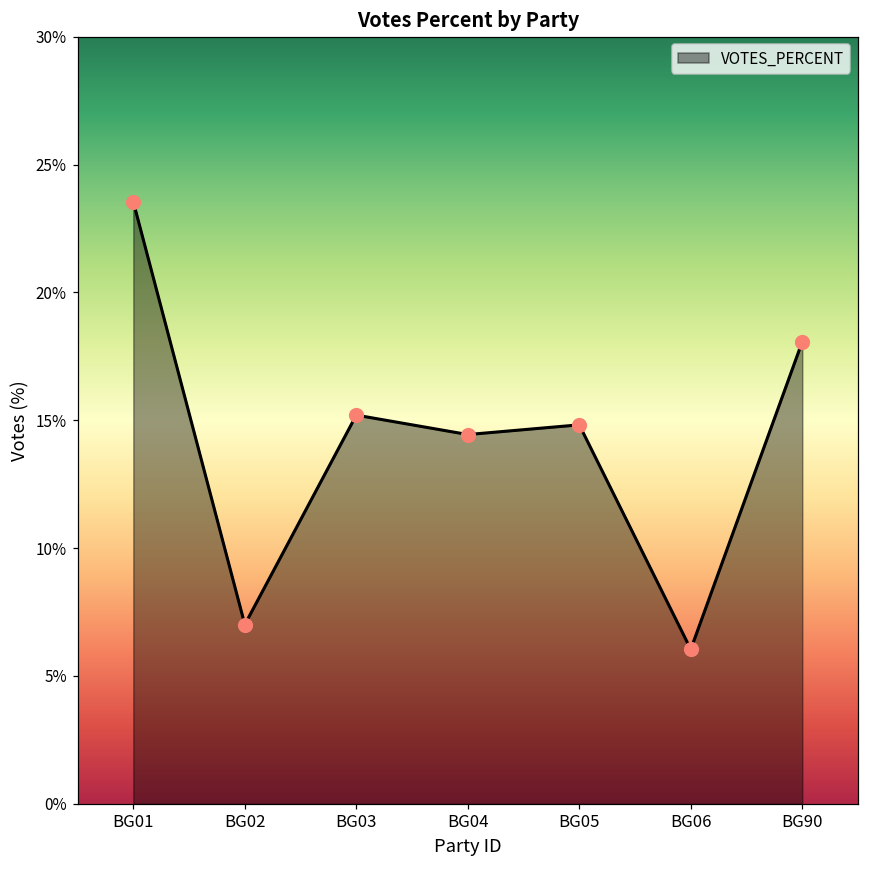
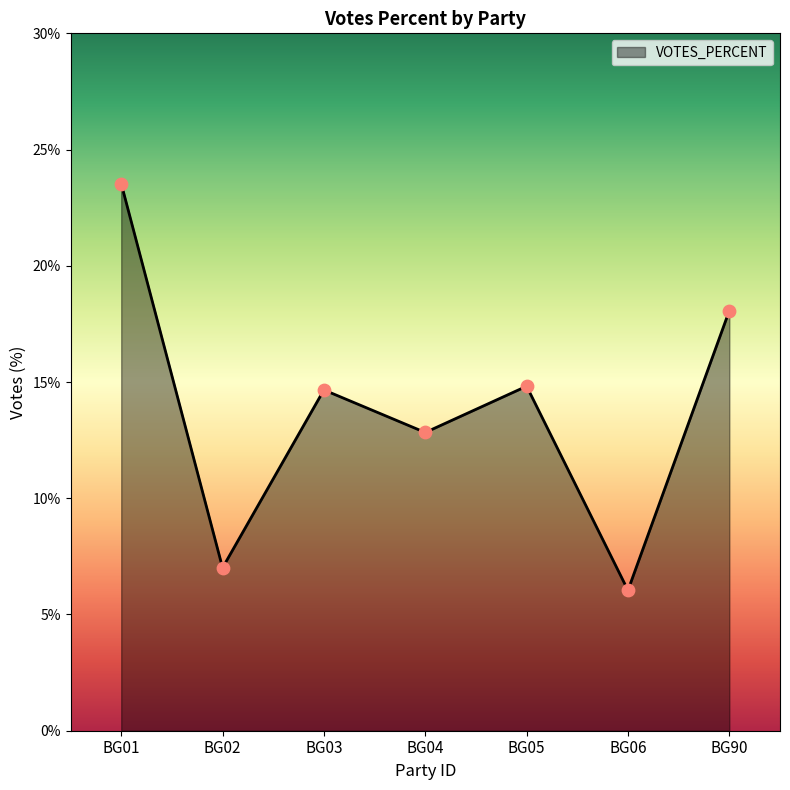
  {
    "BG01": "23.5%",
    "BG02": "7.0%",
-   "BG03": "15.2%",
-   "BG04": "14.4%",
+   "BG03": "14.7%",
+   "BG04": "12.8%",
    "BG05": "14.8%",
    "BG06": "6.0%",
    "BG90": "18.1%"
  }
